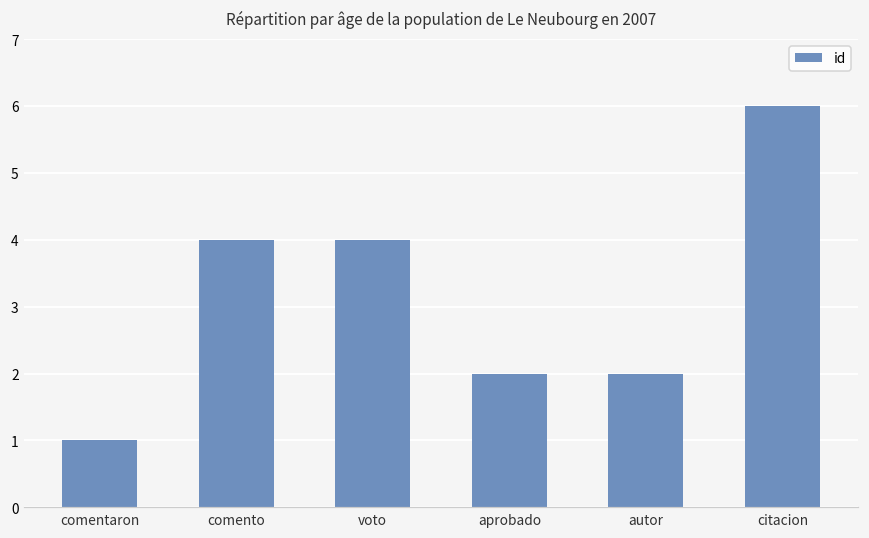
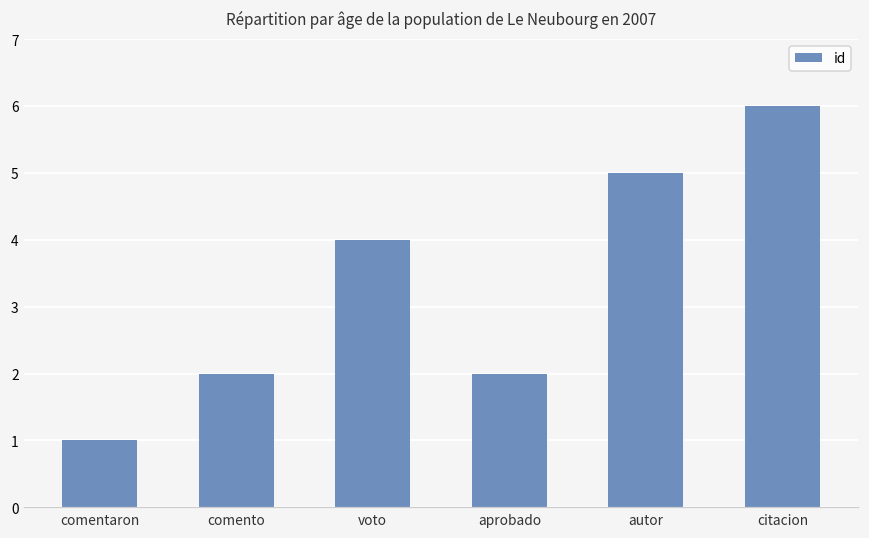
  {
    "comentaron": 1,
-   "comento": 4,
+   "comento": 2,
    "voto": 4,
    "aprobado": 2,
-   "autor": 2,
+   "autor": 5,
    "citacion": 6
  }
